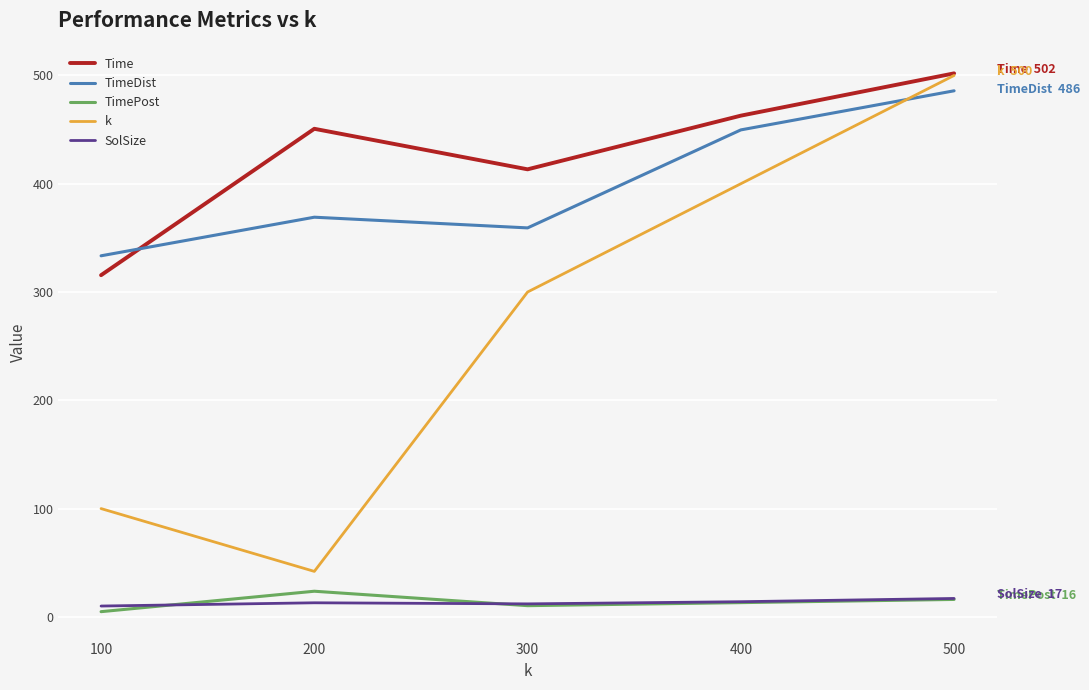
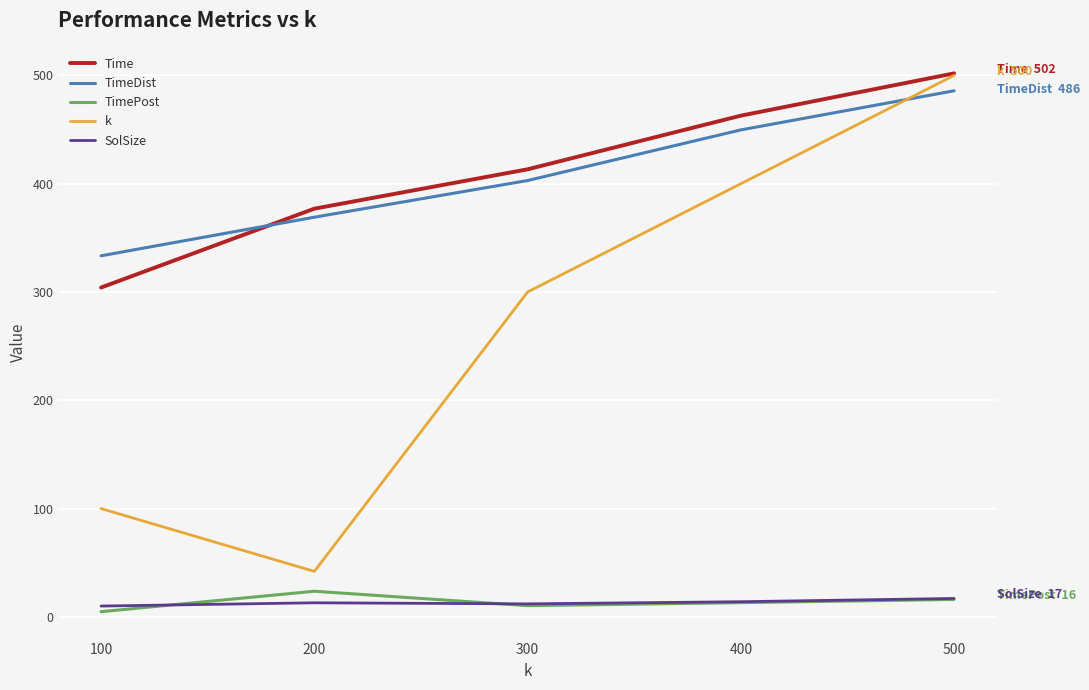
  {
    "Time": {
-     "100": 316,
-     "200": 451,
+     "100": 304,
+     "200": 377,
      "300": 413,
      "400": 463
    },
    "TimeDist": {
      "100": 333,
      "200": 369,
-     "300": 359,
+     "300": 403,
      "400": 450,
      "500": 486
    },
    "TimePost": {
      "100": 5,
      "200": 24
    },
    "k": {
      "100": 100,
      "200": 42,
      "300": 300,
      "400": 400
    },
    "SolSize": {
      "100": 10,
      "200": 13
    }
  }
